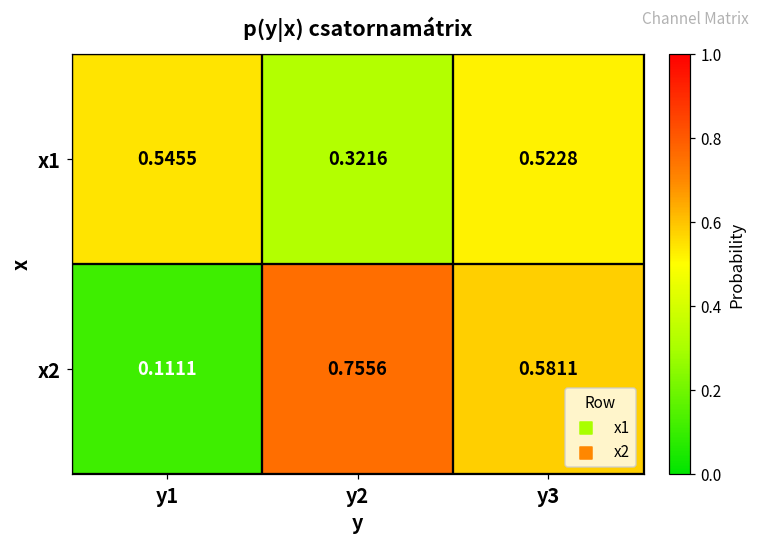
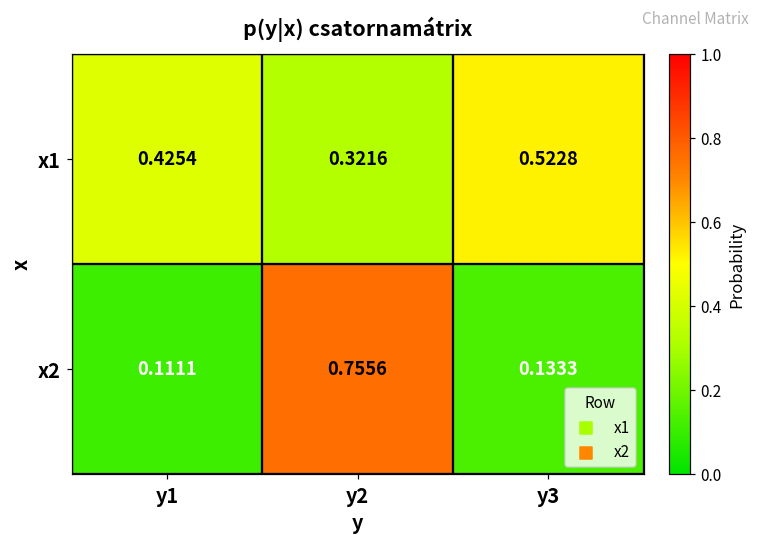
  {
    "x1": {
-     "y1": 0.5455,
+     "y1": 0.4254,
      "y2": 0.3216,
      "y3": 0.5228
    },
    "x2": {
      "y1": 0.1111,
      "y2": 0.7556,
-     "y3": 0.5811
+     "y3": 0.1333
    }
  }
